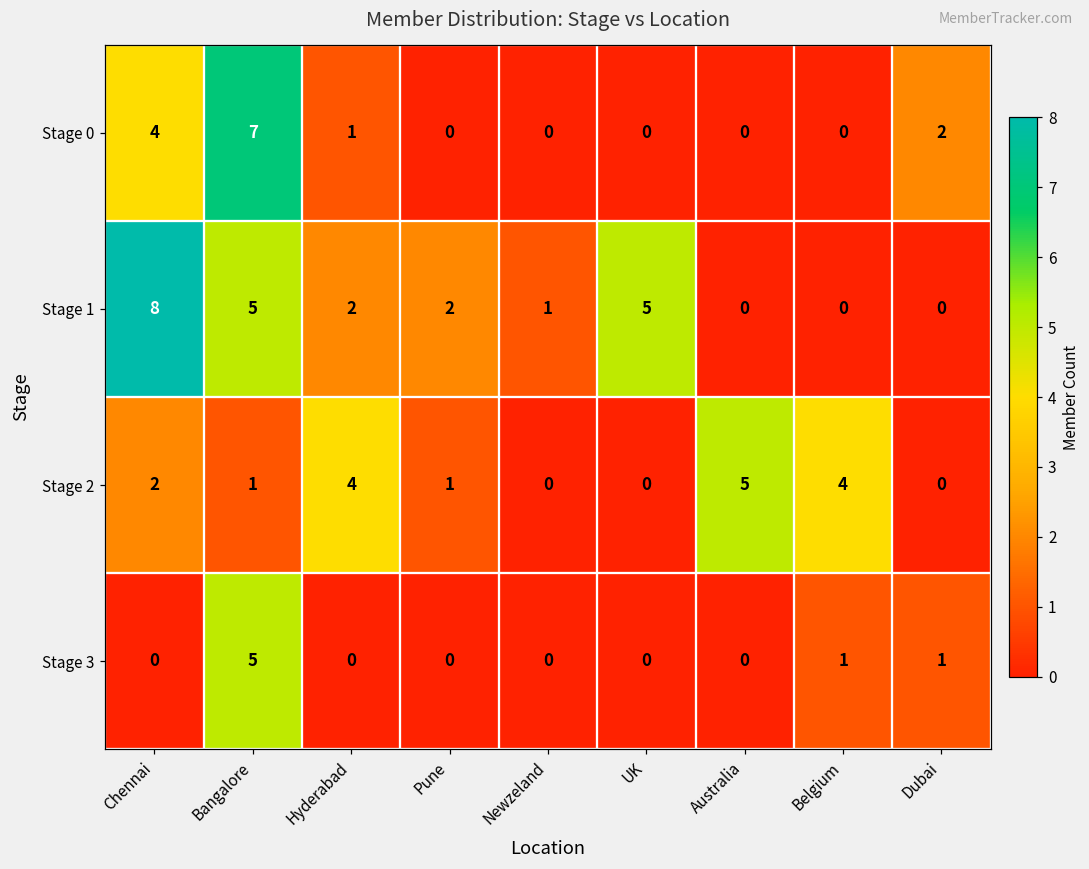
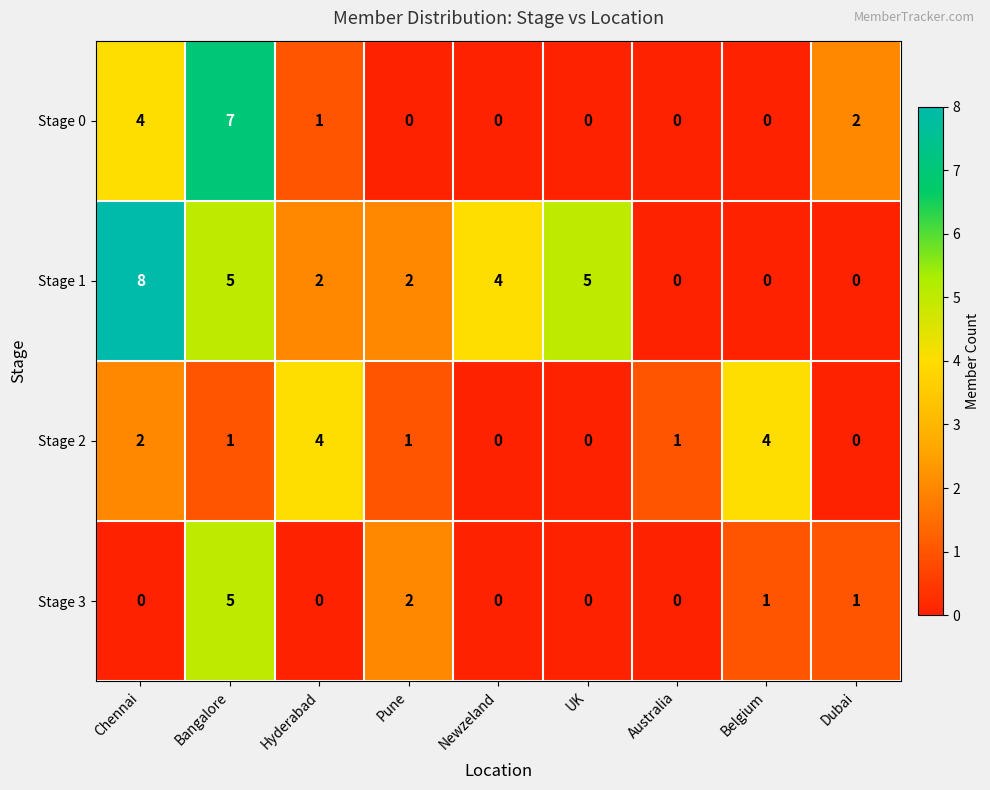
  {
    "Stage 0": {
      "Chennai": 4,
      "Bangalore": 7,
      "Hyderabad": 1,
      "Pune": 0,
      "Newzeland": 0,
      "UK": 0,
      "Australia": 0,
      "Belgium": 0,
      "Dubai": 2
    },
    "Stage 1": {
      "Chennai": 8,
      "Bangalore": 5,
      "Hyderabad": 2,
      "Pune": 2,
-     "Newzeland": 1,
+     "Newzeland": 4,
      "UK": 5,
      "Australia": 0,
      "Belgium": 0,
      "Dubai": 0
    },
    "Stage 2": {
      "Chennai": 2,
      "Bangalore": 1,
      "Hyderabad": 4,
      "Pune": 1,
      "Newzeland": 0,
      "UK": 0,
-     "Australia": 5,
+     "Australia": 1,
      "Belgium": 4,
      "Dubai": 0
    },
    "Stage 3": {
      "Chennai": 0,
      "Bangalore": 5,
      "Hyderabad": 0,
-     "Pune": 0,
+     "Pune": 2,
      "Newzeland": 0,
      "UK": 0,
      "Australia": 0,
      "Belgium": 1,
      "Dubai": 1
    }
  }
